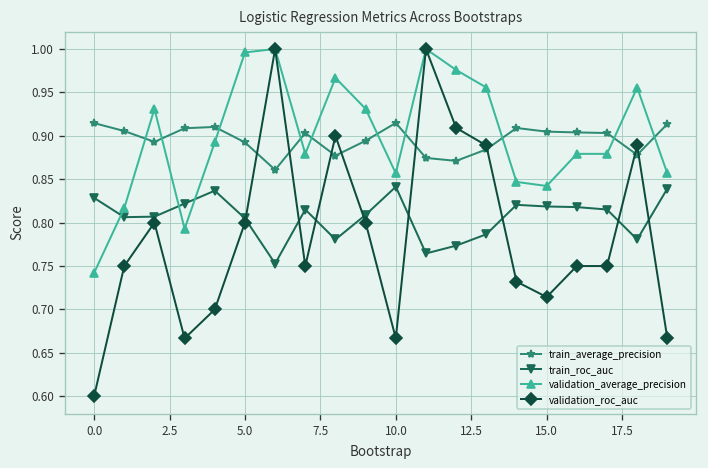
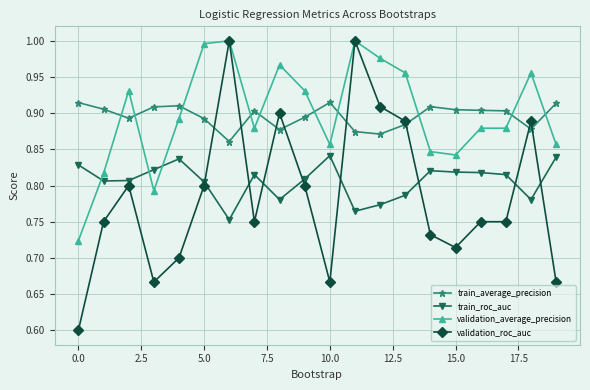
  {
    "validation_average_precision": {
-     "0.0": 0.74,
+     "0.0": 0.72,
      "5.0": 1.00,
      "10.0": 0.86,
      "15.0": 0.84
    }
  }
